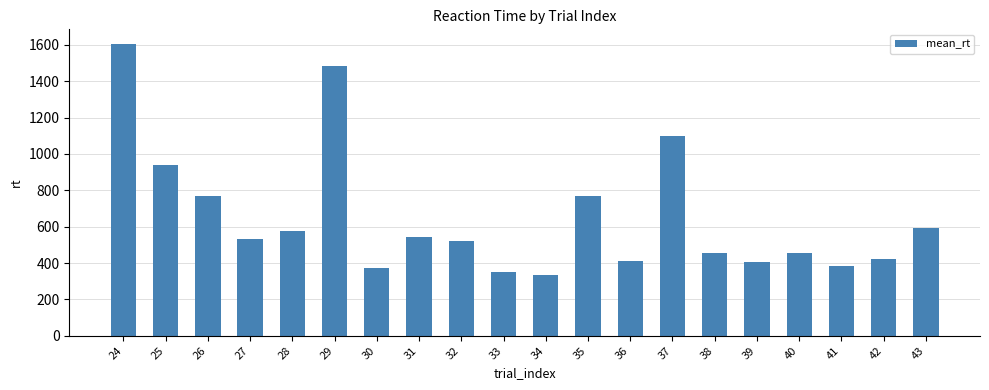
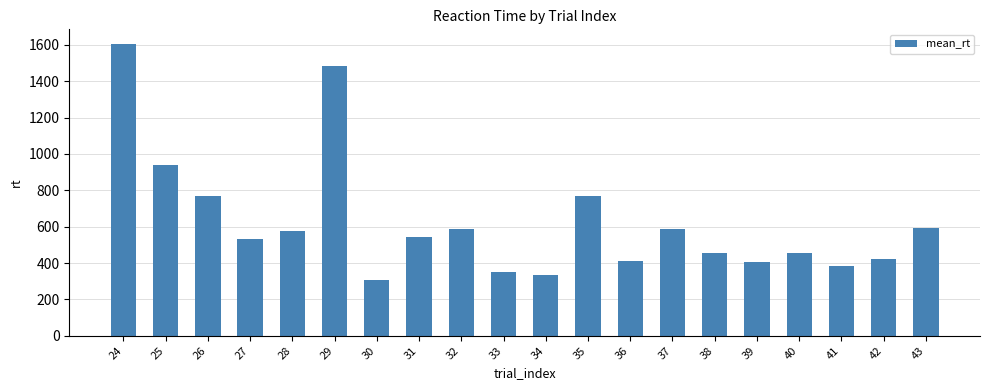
  {
    "24": 1600,
    "25": 940,
    "26": 770,
    "27": 530,
    "28": 580,
    "29": 1480,
-   "30": 370,
+   "30": 310,
    "31": 540,
-   "32": 520,
+   "32": 590,
    "33": 350,
    "34": 330,
    "35": 770,
    "36": 410,
-   "37": 1100,
+   "37": 590,
    "38": 450,
    "39": 410,
    "40": 460,
    "41": 380,
    "42": 420,
    "43": 590
  }
